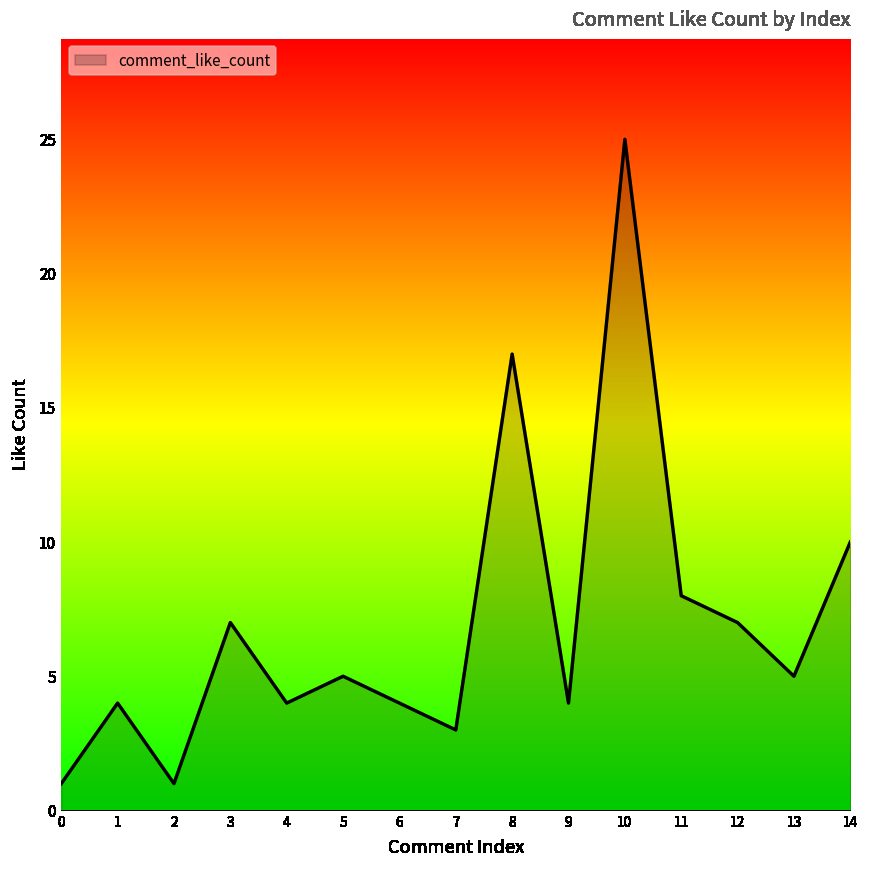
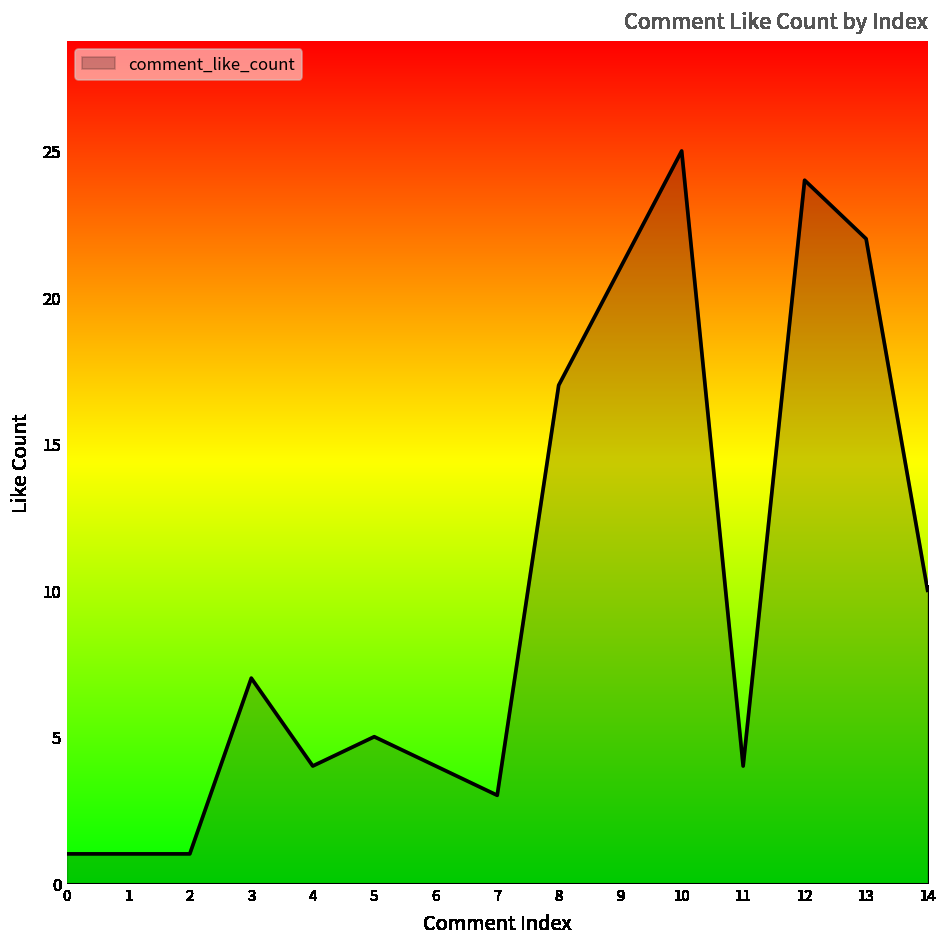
  {
    "0": 1,
-   "1": 4,
+   "1": 1,
    "2": 1,
    "3": 7,
    "4": 4,
    "5": 5,
    "6": 4,
    "7": 3,
    "8": 17,
-   "9": 4,
+   "9": 21,
    "10": 25,
-   "11": 8,
-   "12": 7,
-   "13": 5,
+   "11": 4,
+   "12": 24,
+   "13": 22,
    "14": 10
  }
